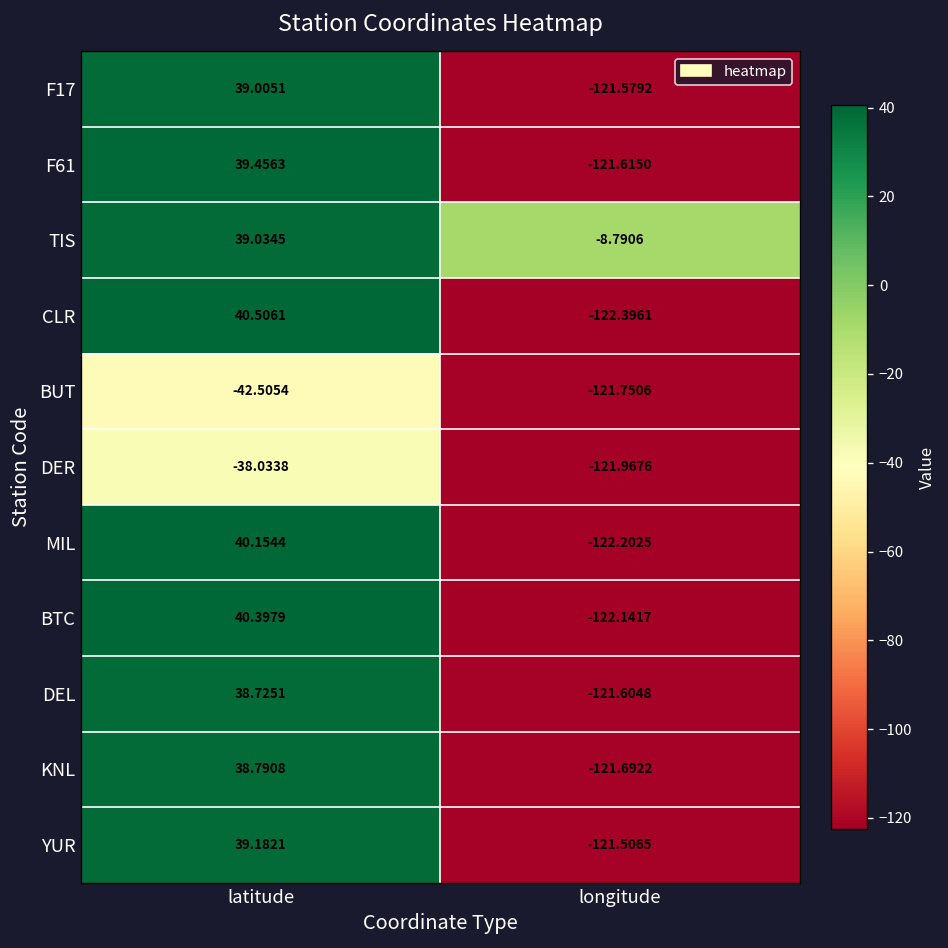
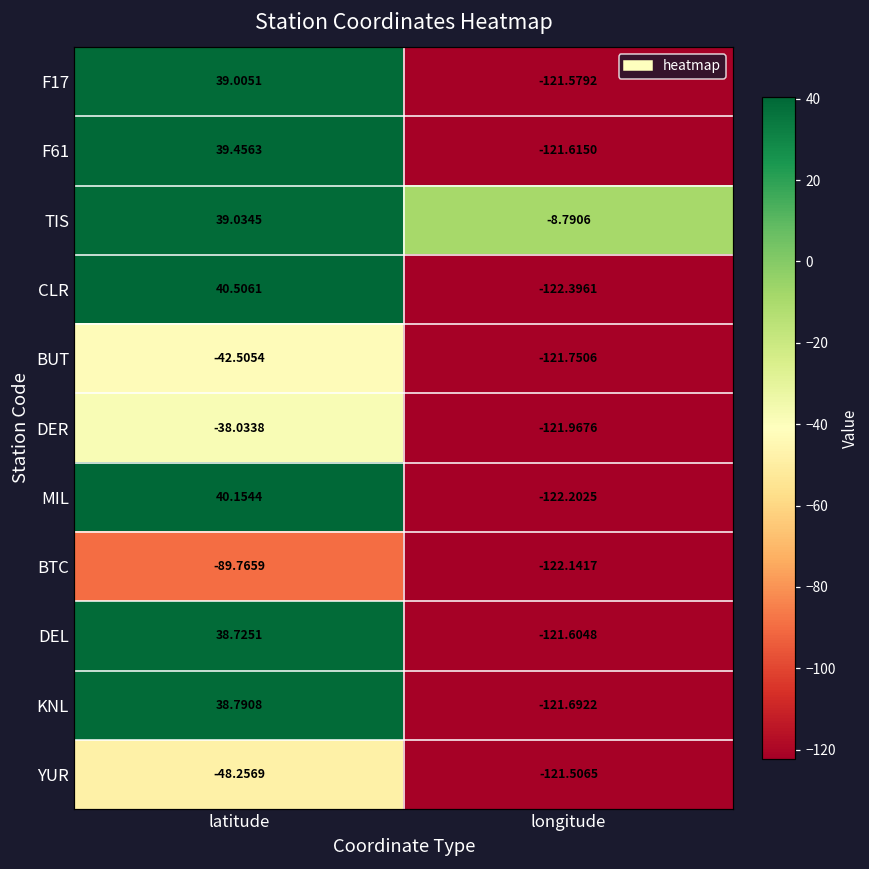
  {
    "F17": {
      "latitude": 39.0051,
      "longitude": -121.5792
    },
    "F61": {
      "latitude": 39.4563,
      "longitude": -121.6150
    },
    "TIS": {
      "latitude": 39.0345,
      "longitude": -8.7906
    },
    "CLR": {
      "latitude": 40.5061,
      "longitude": -122.3961
    },
    "BUT": {
      "latitude": -42.5054,
      "longitude": -121.7506
    },
    "DER": {
      "latitude": -38.0338,
      "longitude": -121.9676
    },
    "MIL": {
      "latitude": 40.1544,
      "longitude": -122.2025
    },
    "BTC": {
-     "latitude": 40.3979,
+     "latitude": -89.7659,
      "longitude": -122.1417
    },
    "DEL": {
      "latitude": 38.7251,
      "longitude": -121.6048
    },
    "KNL": {
      "latitude": 38.7908,
      "longitude": -121.6922
    },
    "YUR": {
-     "latitude": 39.1821,
+     "latitude": -48.2569,
      "longitude": -121.5065
    }
  }
